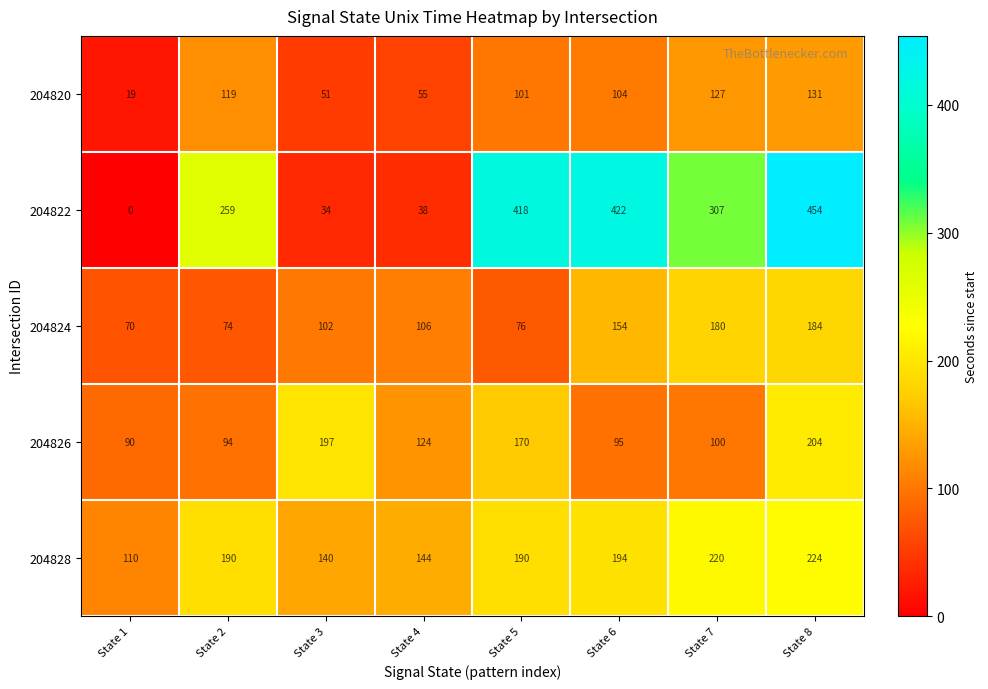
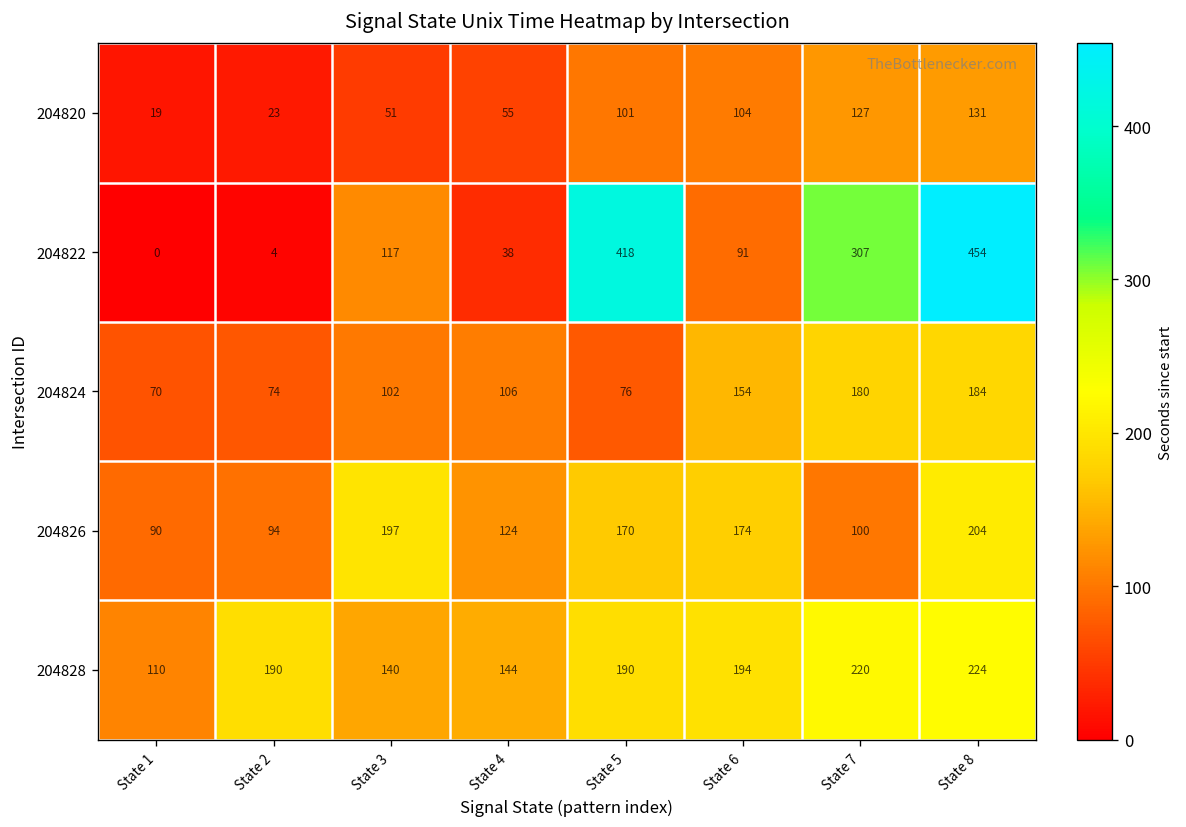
  {
    "204820": {
      "State 1": 19,
-     "State 2": 119,
+     "State 2": 23,
      "State 3": 51,
      "State 4": 55,
      "State 5": 101,
      "State 6": 104,
      "State 7": 127
    },
    "204822": {
      "State 1": 0,
-     "State 2": 259,
-     "State 3": 34,
+     "State 2": 4,
+     "State 3": 117,
      "State 4": 38,
      "State 5": 418,
-     "State 6": 422,
+     "State 6": 91,
      "State 7": 307,
      "State 8": 454
    },
    "204824": {
      "State 1": 70,
      "State 2": 74,
      "State 3": 102,
      "State 4": 106,
      "State 5": 76,
      "State 6": 154,
      "State 7": 180,
      "State 8": 184
    },
    "204826": {
      "State 1": 90,
      "State 2": 94,
      "State 3": 197,
      "State 4": 124,
      "State 5": 170,
-     "State 6": 95,
+     "State 6": 174,
      "State 7": 100,
      "State 8": 204
    },
    "204828": {
      "State 1": 110,
      "State 2": 190,
      "State 3": 140,
      "State 4": 144,
      "State 5": 190,
      "State 6": 194,
      "State 7": 220,
      "State 8": 224
    }
  }
